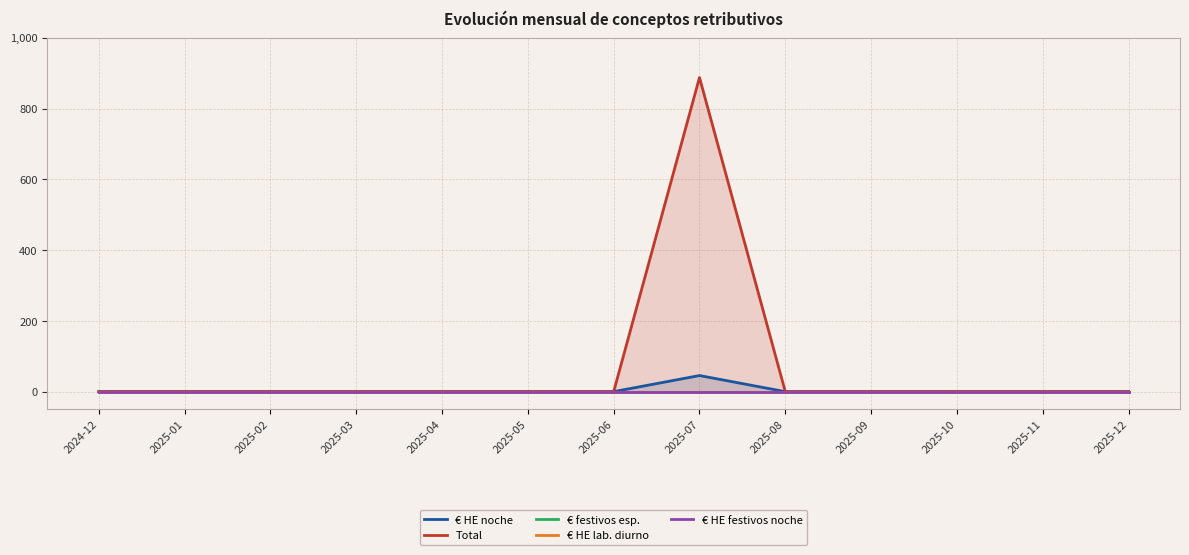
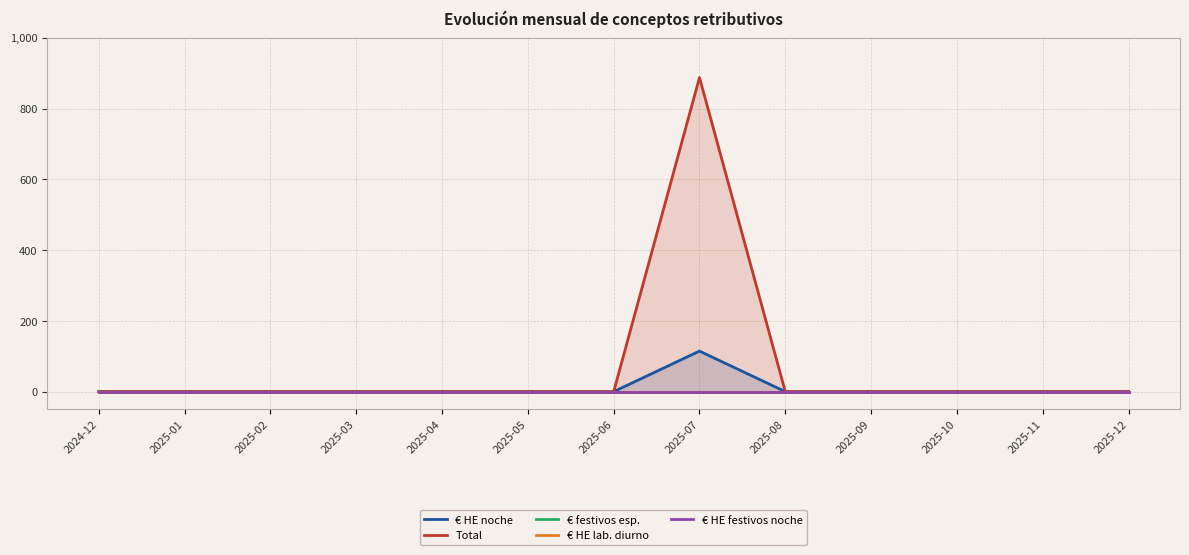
  {
    "€ HE noche": {
-     "2025-07": 50
+     "2025-07": 110
    },
    "Total": {
      "2025-07": 890
    },
    "€ HE festivos noche": {
      "2025-07": 0
    }
  }
